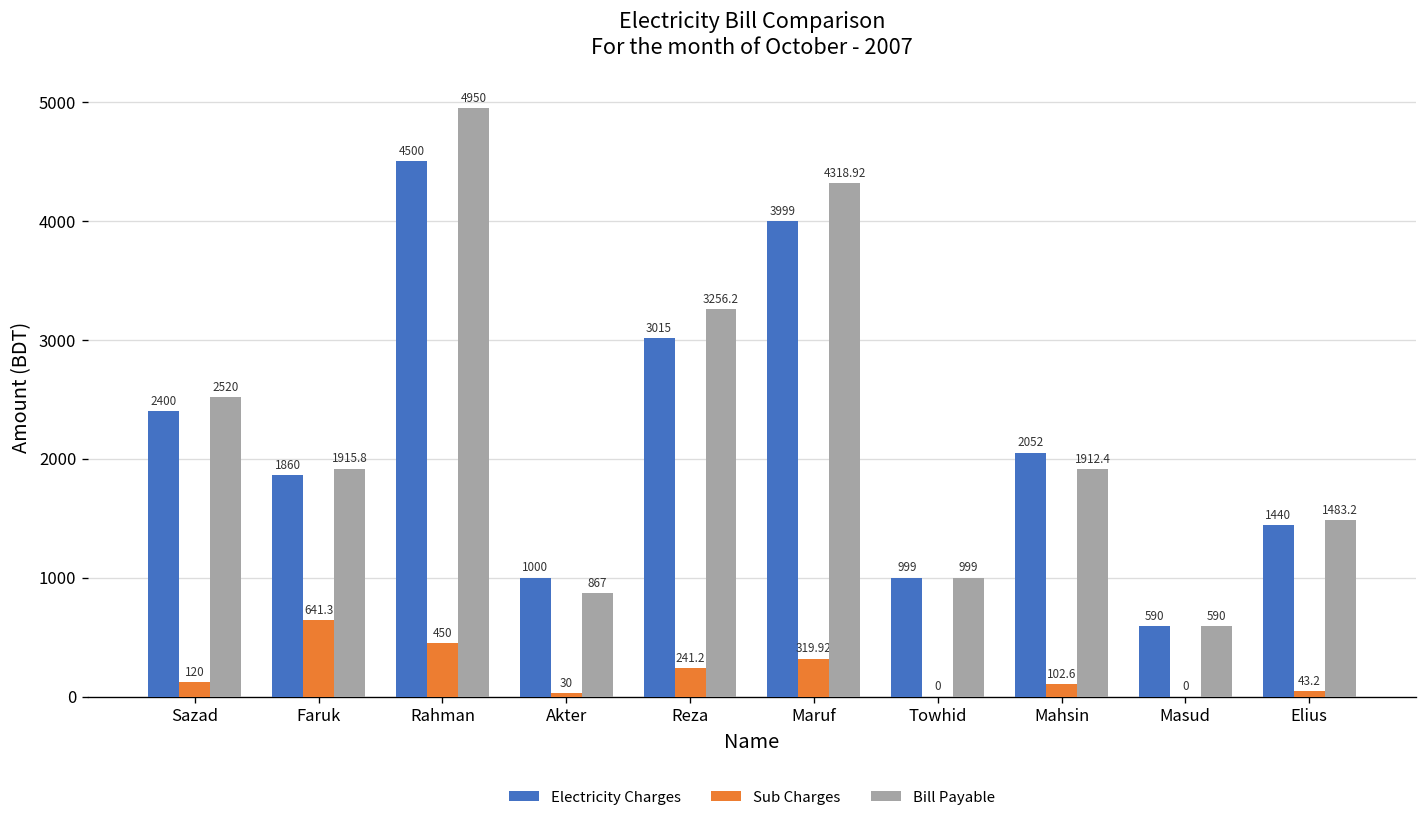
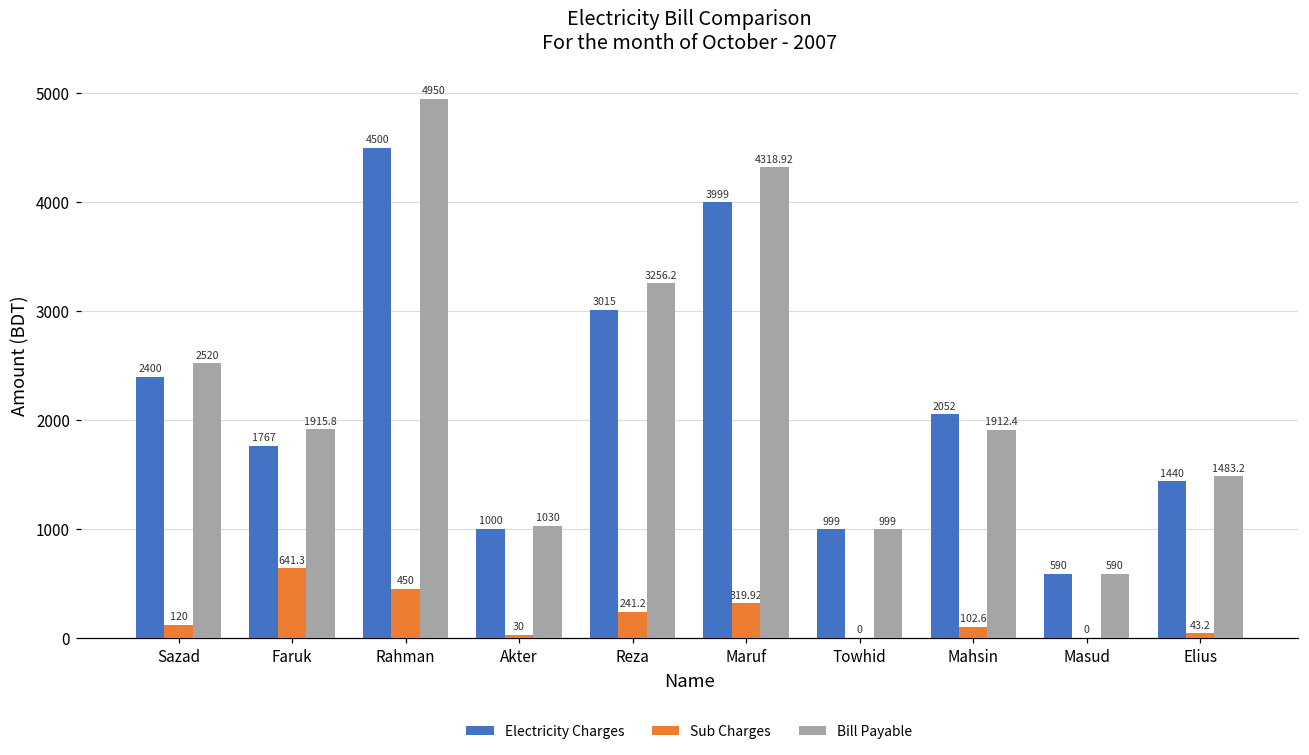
  {
    "Electricity Charges": {
      "Sazad": 2400,
-     "Faruk": 1860,
+     "Faruk": 1767,
      "Rahman": 4500,
      "Akter": 1000,
      "Reza": 3015,
      "Maruf": 3999,
      "Towhid": 999,
      "Mahsin": 2052,
      "Masud": 590,
      "Elius": 1440
    },
    "Sub Charges": {
      "Sazad": 120,
      "Faruk": 641.3,
      "Rahman": 450,
      "Akter": 30,
      "Reza": 241.2,
      "Maruf": 319.92,
      "Towhid": 0,
      "Mahsin": 102.6,
      "Masud": 0,
      "Elius": 43.2
    },
    "Bill Payable": {
      "Sazad": 2520,
      "Faruk": 1915.8,
      "Rahman": 4950,
-     "Akter": 867,
+     "Akter": 1030,
      "Reza": 3256.2,
      "Maruf": 4318.92,
      "Towhid": 999,
      "Mahsin": 1912.4,
      "Masud": 590,
      "Elius": 1483.2
    }
  }
